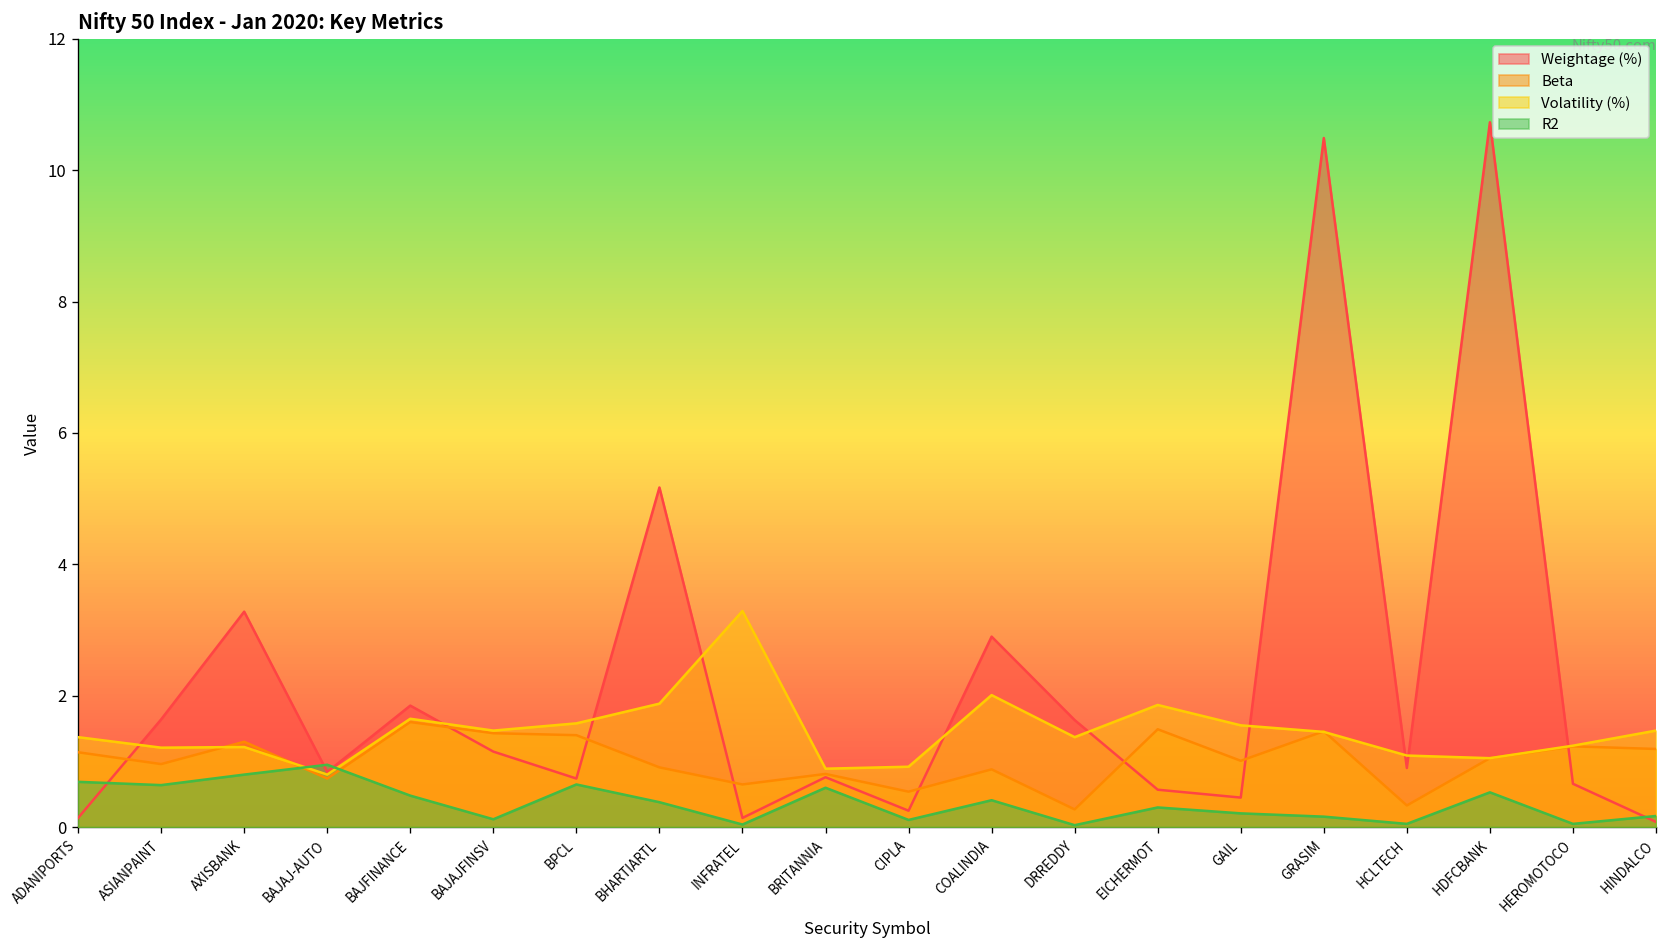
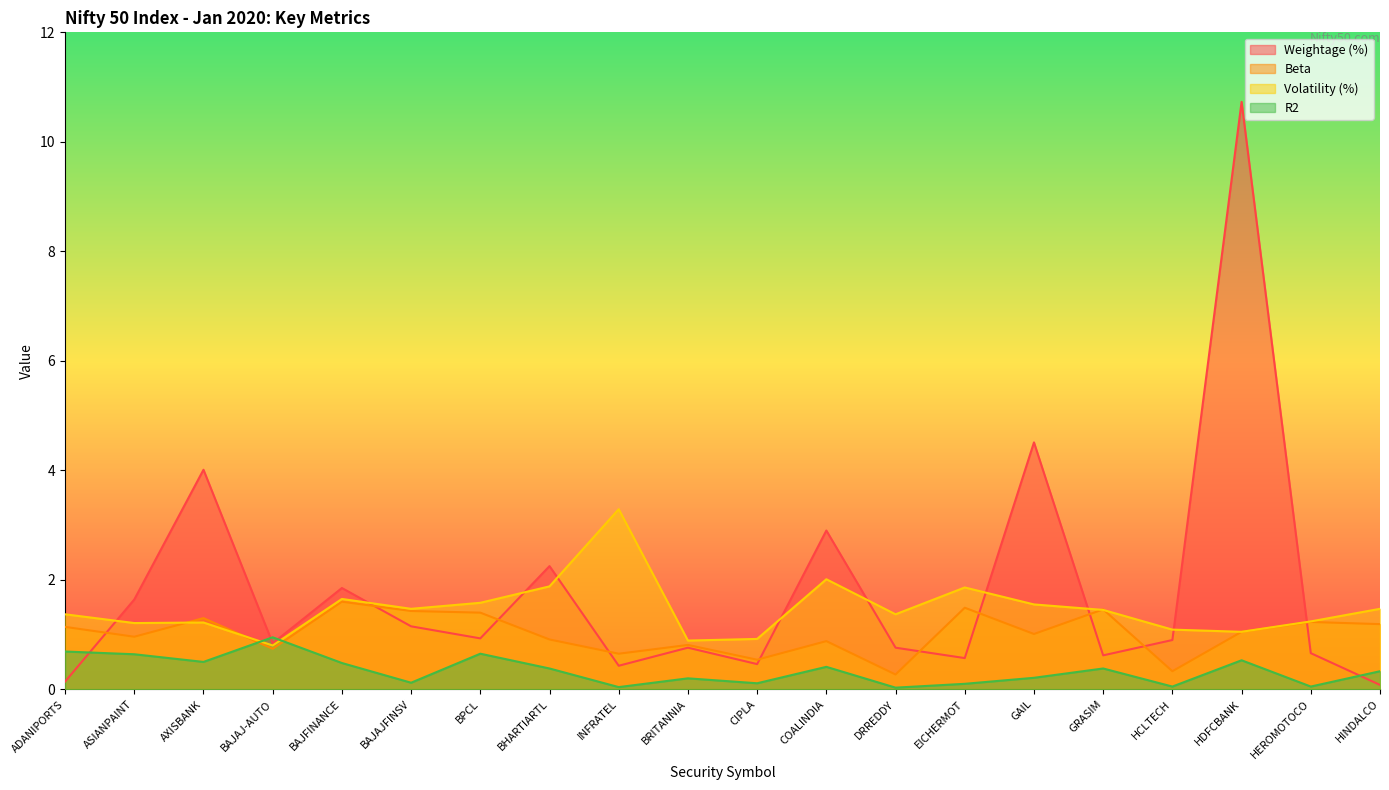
  {
    "Weightage (%)": {
      "ADANIPORTS": 0.1,
      "ASIANPAINT": 1.6,
-     "AXISBANK": 3.3,
+     "AXISBANK": 4.0,
      "BAJFINANCE": 1.9,
      "BAJAJFINSV": 1.2,
-     "BPCL": 0.7,
-     "BHARTIARTL": 5.2,
-     "INFRATEL": 0.1,
+     "BPCL": 0.9,
+     "BHARTIARTL": 2.3,
+     "INFRATEL": 0.4,
      "BRITANNIA": 0.8,
-     "CIPLA": 0.3,
+     "CIPLA": 0.5,
      "COALINDIA": 2.9,
-     "DRREDDY": 1.6,
+     "DRREDDY": 0.8,
      "EICHERMOT": 0.6,
-     "GAIL": 0.5,
-     "GRASIM": 10.5,
+     "GAIL": 4.5,
+     "GRASIM": 0.6,
      "HCLTECH": 0.9,
      "HDFCBANK": 10.7,
      "HEROMOTOCO": 0.7,
      "HINDALCO": 0.1
    },
    "R2": {
      "ADANIPORTS": 0.7,
      "ASIANPAINT": 0.6,
-     "AXISBANK": 0.8,
+     "AXISBANK": 0.5,
      "BAJAJ-AUTO": 1.0,
      "BAJFINANCE": 0.5,
      "BAJAJFINSV": 0.1,
      "BPCL": 0.7,
      "BHARTIARTL": 0.4,
      "INFRATEL": 0.0,
-     "BRITANNIA": 0.6,
+     "BRITANNIA": 0.2,
      "CIPLA": 0.1,
      "COALINDIA": 0.4,
      "DRREDDY": 0.0,
-     "EICHERMOT": 0.3,
+     "EICHERMOT": 0.1,
      "GAIL": 0.2,
-     "GRASIM": 0.2,
+     "GRASIM": 0.4,
      "HCLTECH": 0.1,
      "HDFCBANK": 0.5,
      "HEROMOTOCO": 0.1,
-     "HINDALCO": 0.2
+     "HINDALCO": 0.3
    }
  }
